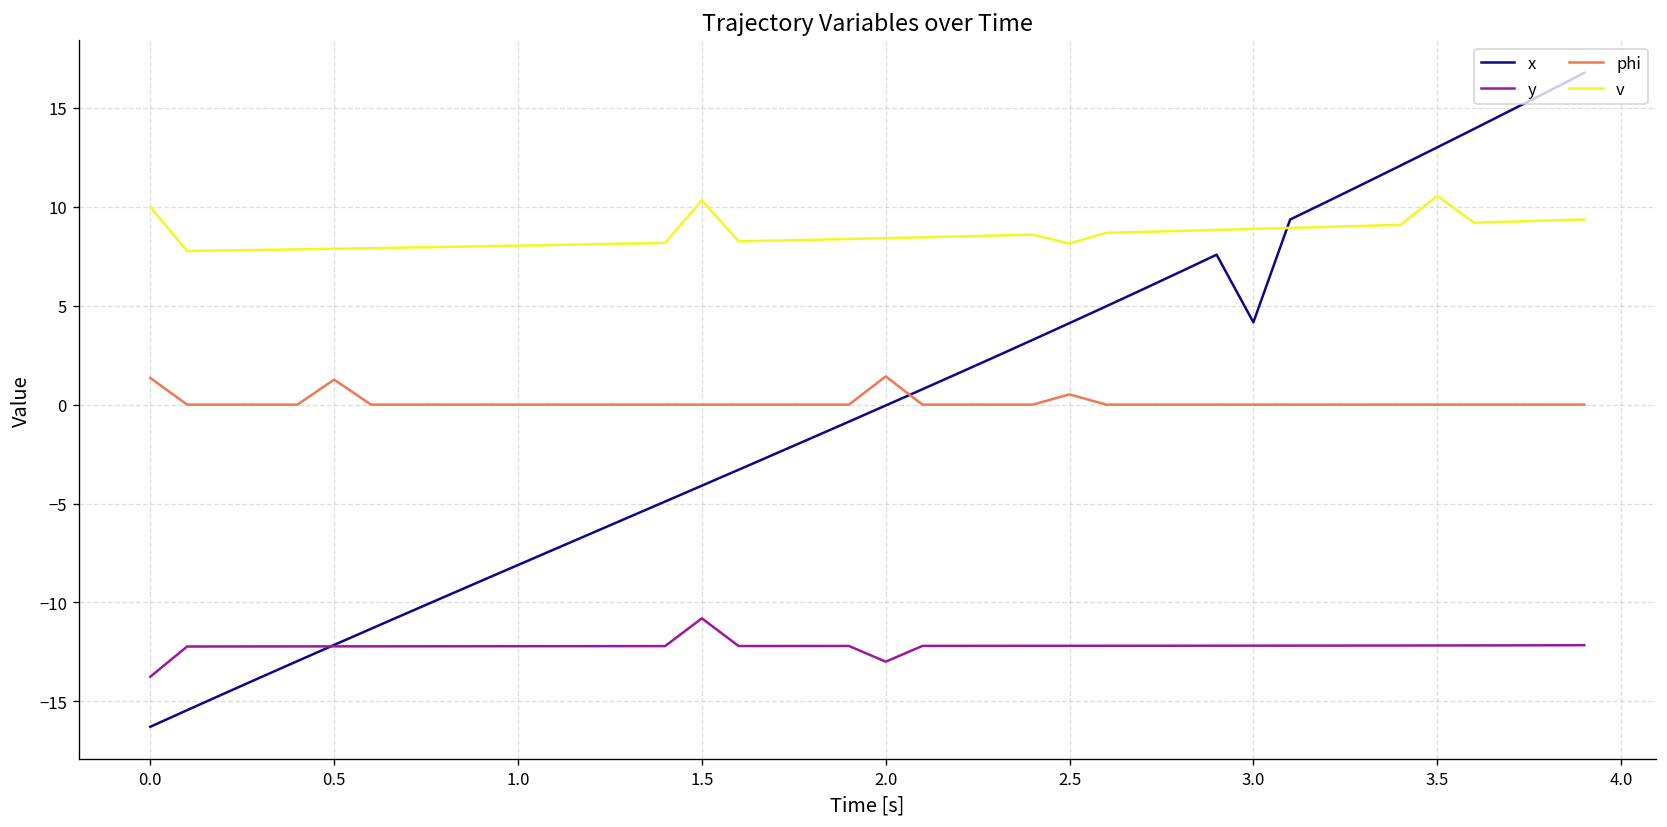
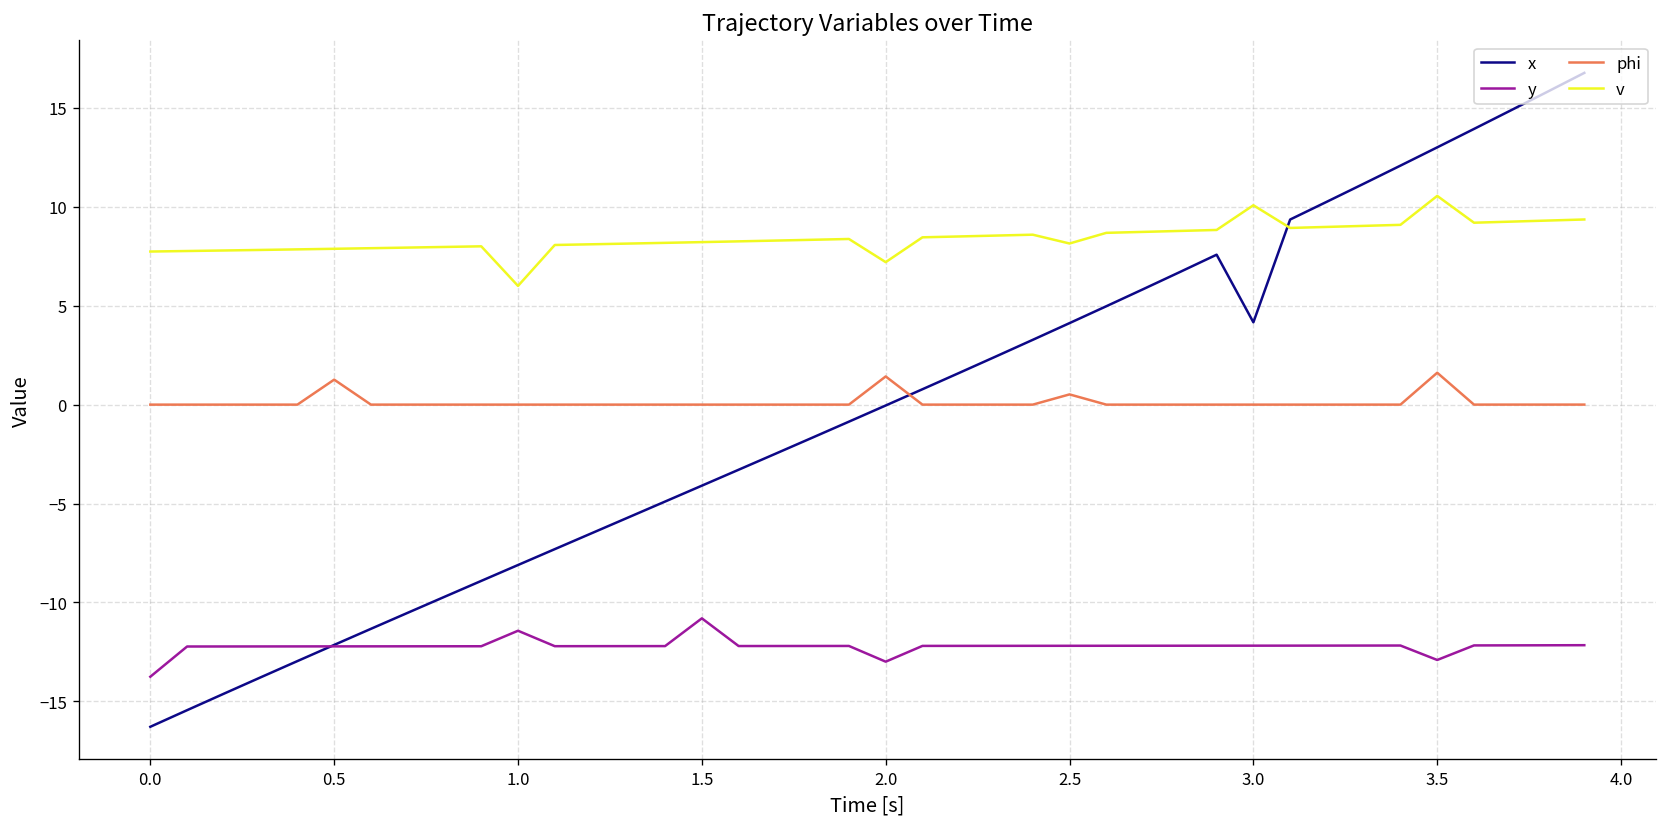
  {
    "x": {
      "0.0": -16.3,
      "1.0": -8.1,
      "1.5": -4.1,
      "2.0": 0.0,
      "2.5": 4.1,
      "3.0": 4.2,
      "3.5": 13.0
    },
    "y": {
      "0.0": -13.8,
-     "1.0": -12.2,
+     "1.0": -11.4,
      "1.5": -10.8,
      "2.0": -13.0,
      "2.5": -12.2,
      "3.0": -12.2,
-     "3.5": -12.2
+     "3.5": -12.9
    },
    "phi": {
-     "0.0": 1.3,
+     "0.0": 0.0,
      "0.5": 1.3,
      "1.0": 0.0,
      "1.5": 0.0,
      "2.0": 1.4,
      "2.5": 0.5,
      "3.0": 0.0,
-     "3.5": 0.0
+     "3.5": 1.6
    },
    "v": {
-     "0.0": 10.0,
+     "0.0": 7.7,
      "0.5": 7.9,
-     "1.0": 8.0,
-     "1.5": 10.3,
-     "2.0": 8.4,
+     "1.0": 6.0,
+     "1.5": 8.2,
+     "2.0": 7.2,
      "2.5": 8.1,
-     "3.0": 8.9,
+     "3.0": 10.1,
      "3.5": 10.6
    }
  }
